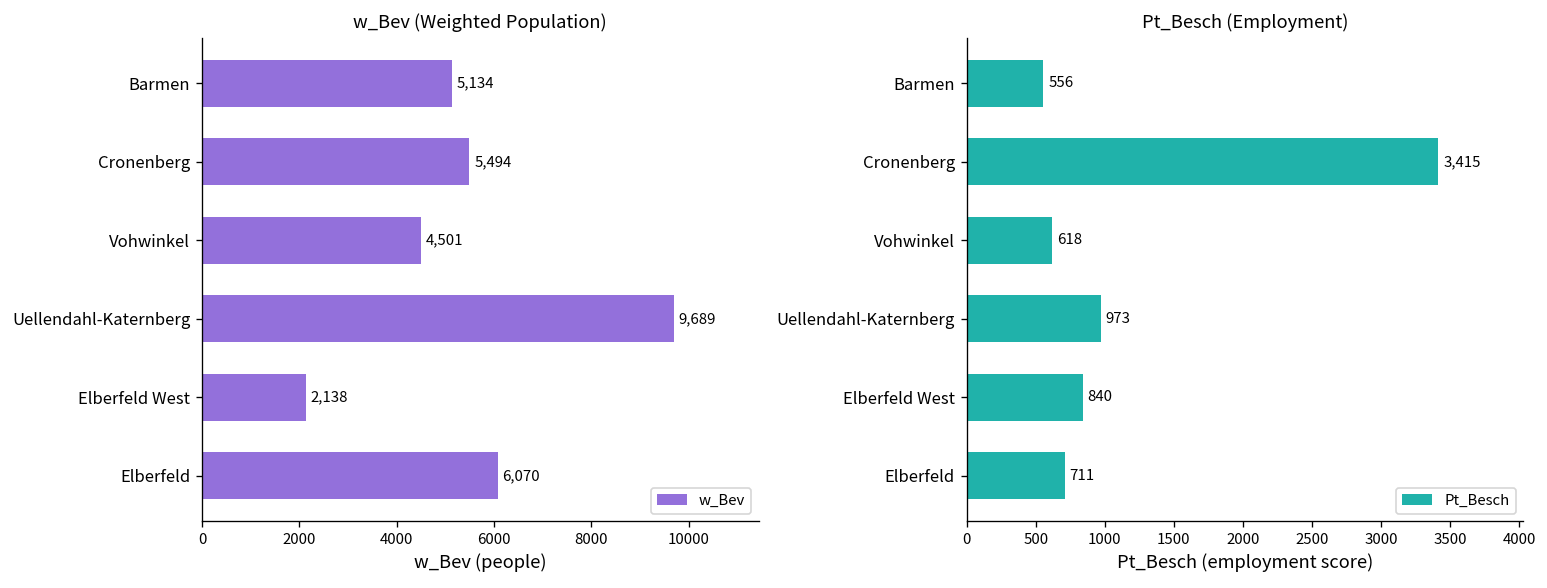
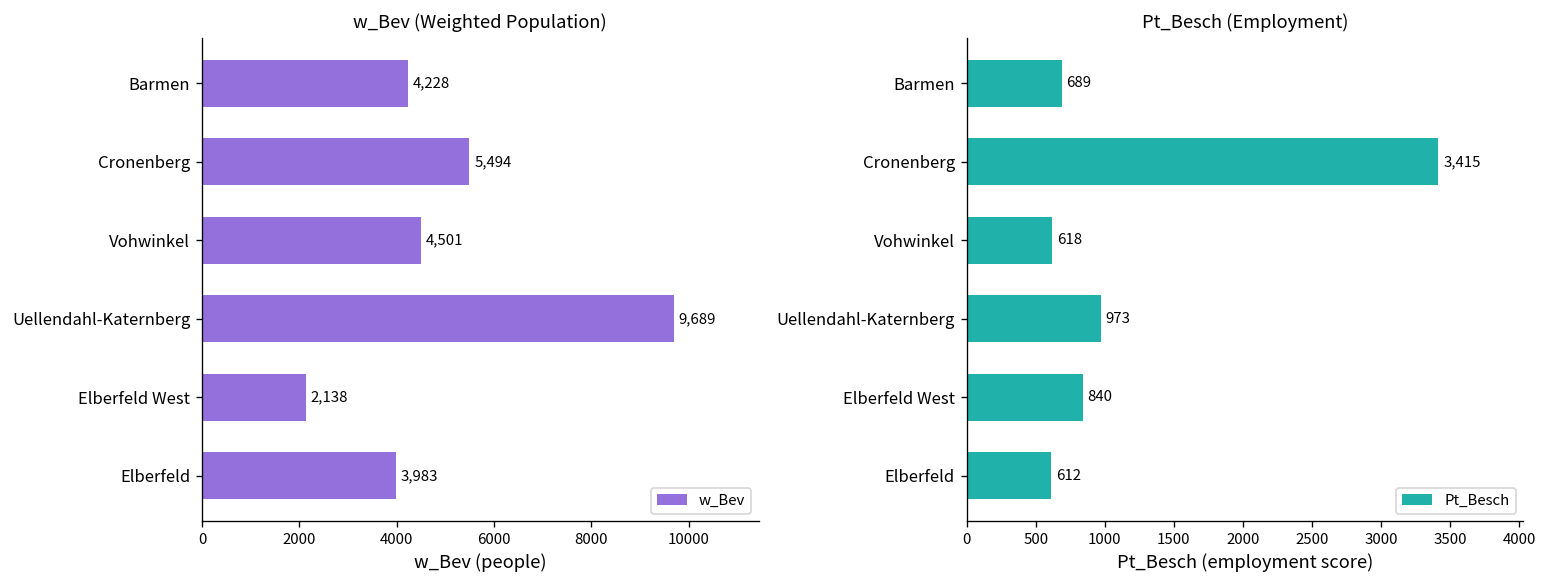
  {
    "w_Bev (Weighted Population)": {
-     "Barmen": "5,134",
+     "Barmen": "4,228",
      "Cronenberg": "5,494",
      "Vohwinkel": "4,501",
      "Uellendahl-Katernberg": "9,689",
      "Elberfeld West": "2,138",
-     "Elberfeld": "6,070"
+     "Elberfeld": "3,983"
    },
    "Pt_Besch (Employment)": {
-     "Barmen": "556",
+     "Barmen": "689",
      "Cronenberg": "3,415",
      "Vohwinkel": "618",
      "Uellendahl-Katernberg": "973",
      "Elberfeld West": "840",
-     "Elberfeld": "711"
+     "Elberfeld": "612"
    }
  }
